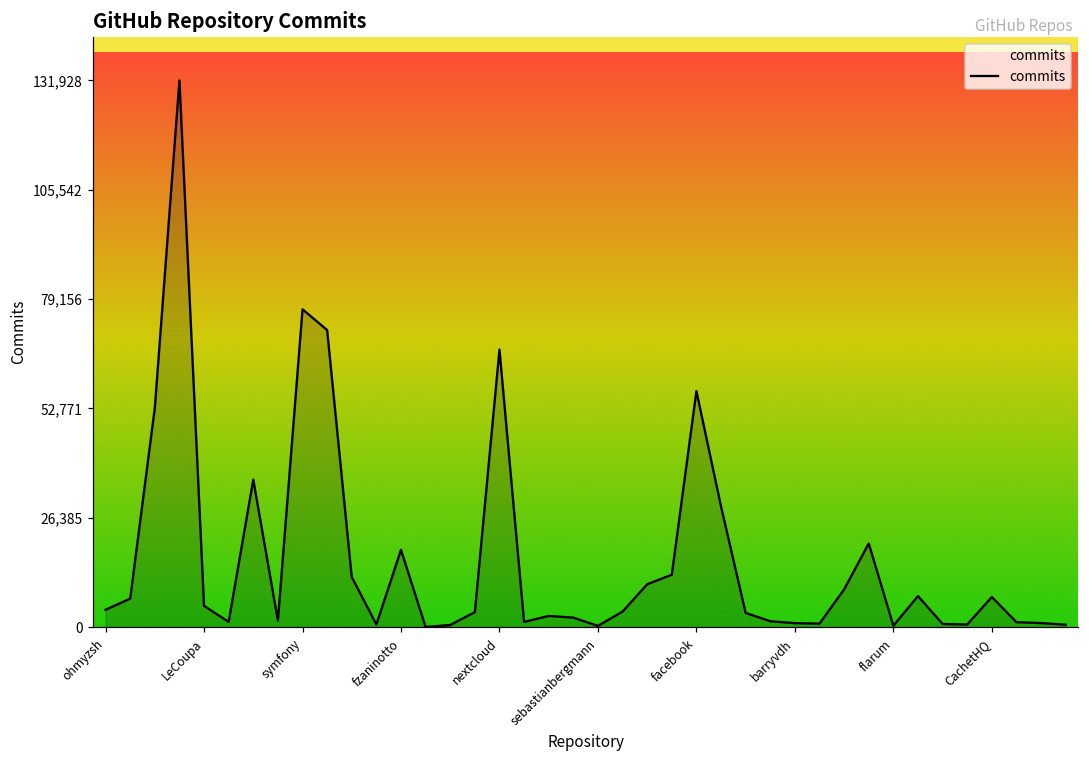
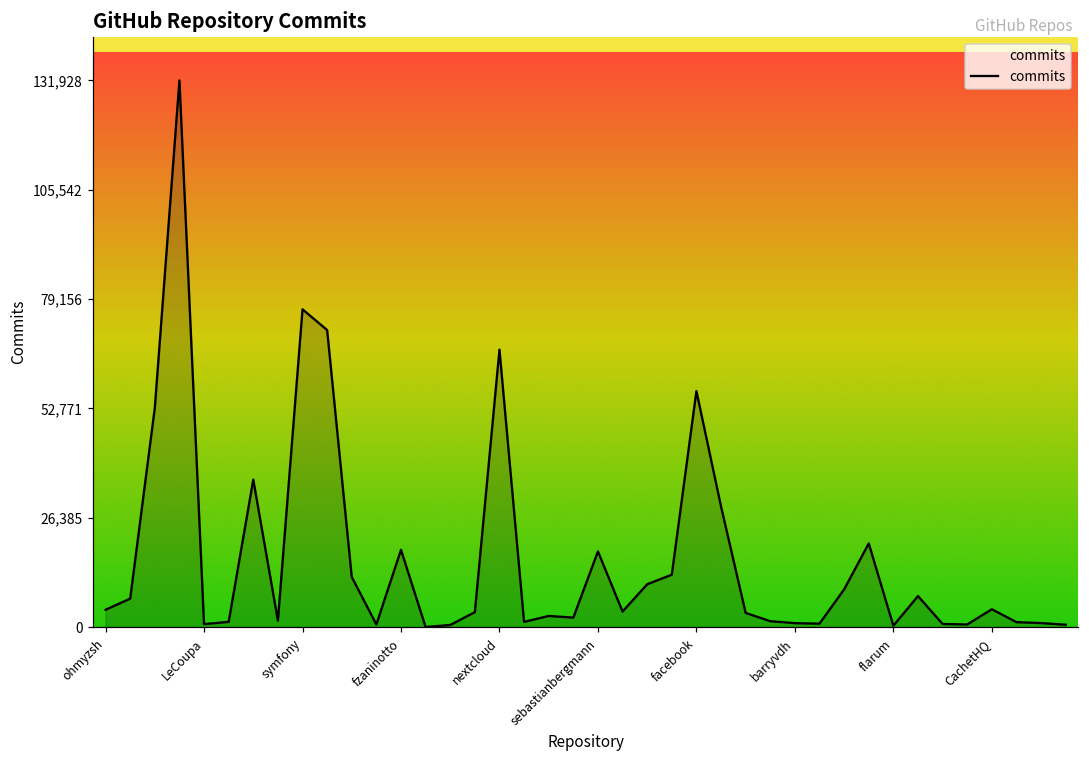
  {
    "ohmyzsh": "4,000",
-   "LeCoupa": "5,000",
+   "LeCoupa": "1,000",
    "symfony": "77,000",
    "fzaninotto": "19,000",
    "nextcloud": "67,000",
-   "sebastianbergmann": "0",
+   "sebastianbergmann": "18,000",
    "facebook": "57,000",
    "barryvdh": "1,000",
    "flarum": "0",
-   "CachetHQ": "7,000"
+   "CachetHQ": "4,000"
  }
